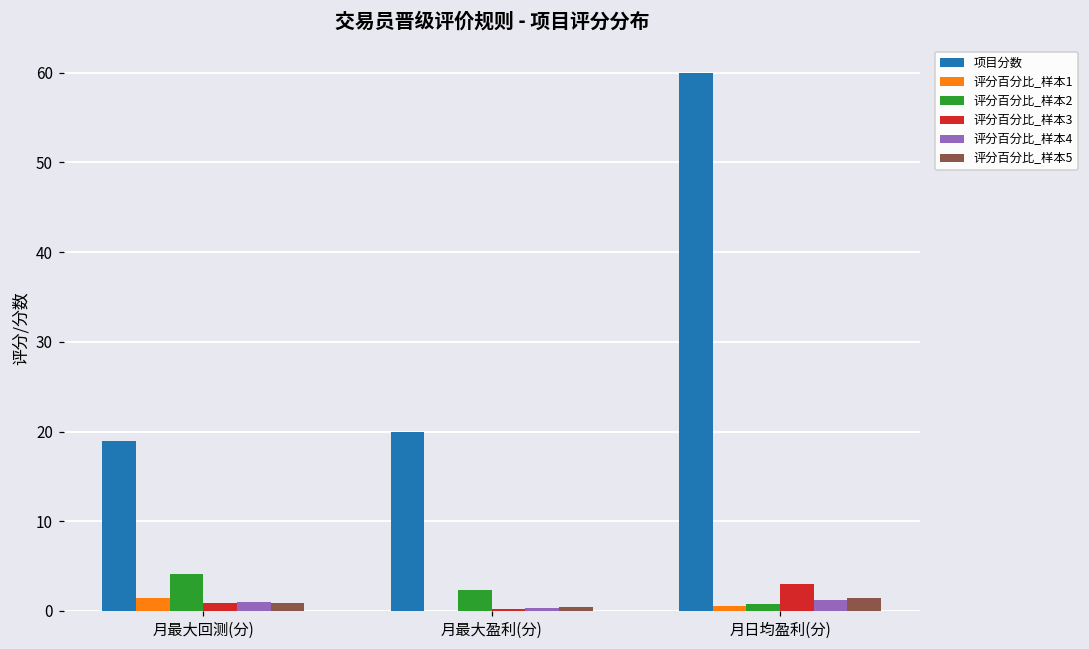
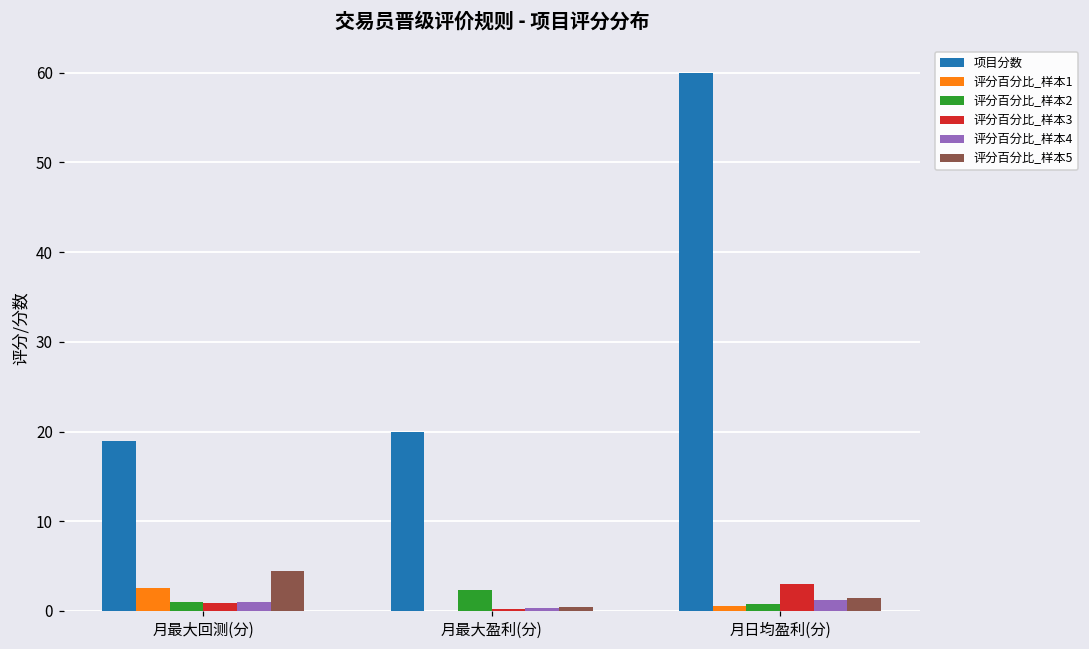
  {
    "项目分数": {
      "月最大回测(分)": 19,
      "月最大盈利(分)": 20,
      "月日均盈利(分)": 60
    },
    "评分百分比_样本1": {
-     "月最大回测(分)": 2,
+     "月最大回测(分)": 3,
      "月最大盈利(分)": 0,
      "月日均盈利(分)": 1
    },
    "评分百分比_样本2": {
-     "月最大回测(分)": 4,
+     "月最大回测(分)": 1,
      "月最大盈利(分)": 2,
      "月日均盈利(分)": 1
    },
    "评分百分比_样本3": {
      "月最大回测(分)": 1,
      "月日均盈利(分)": 3
    },
    "评分百分比_样本4": {
      "月最大回测(分)": 1,
      "月日均盈利(分)": 1
    },
    "评分百分比_样本5": {
-     "月最大回测(分)": 1,
+     "月最大回测(分)": 5,
      "月最大盈利(分)": 0,
      "月日均盈利(分)": 1
    }
  }
